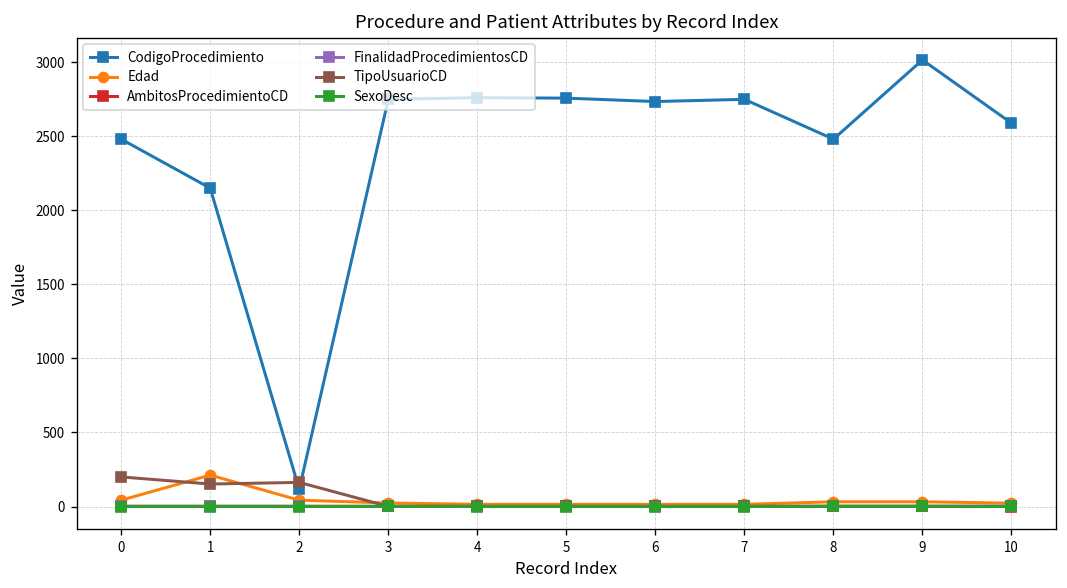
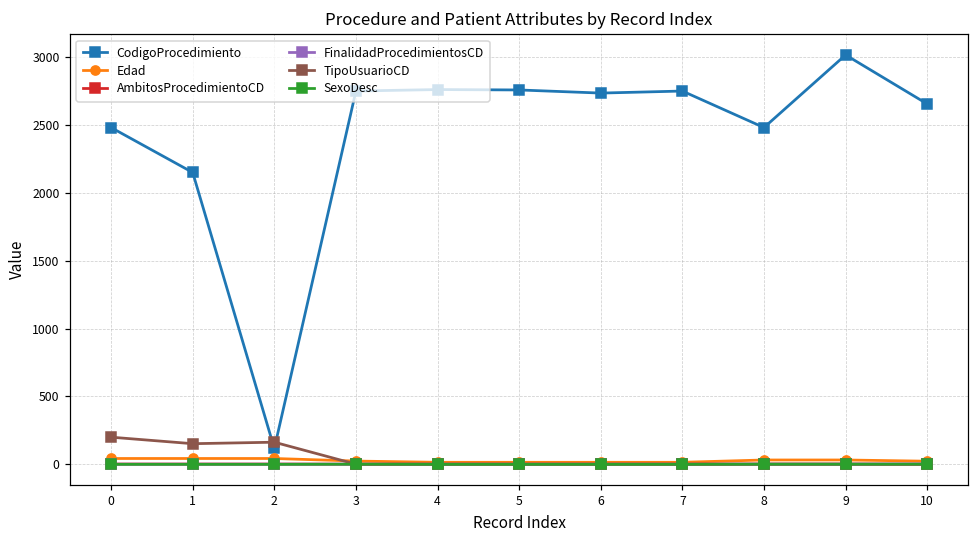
  {
    "CodigoProcedimiento": {
      "0": 2480,
      "1": 2150,
      "2": 120,
      "5": 2760,
      "6": 2740,
      "7": 2750,
      "8": 2480,
      "9": 3020,
-     "10": 2590
+     "10": 2660
    },
    "Edad": {
      "0": 40,
-     "1": 210,
+     "1": 40,
      "2": 40,
      "3": 20,
      "8": 30,
      "9": 30
    },
    "SexoDesc": {
      "0": 0,
      "1": 0,
      "2": 0
    },
    "TipoUsuarioCD": {
      "0": 200,
      "1": 150,
      "2": 160
    }
  }
